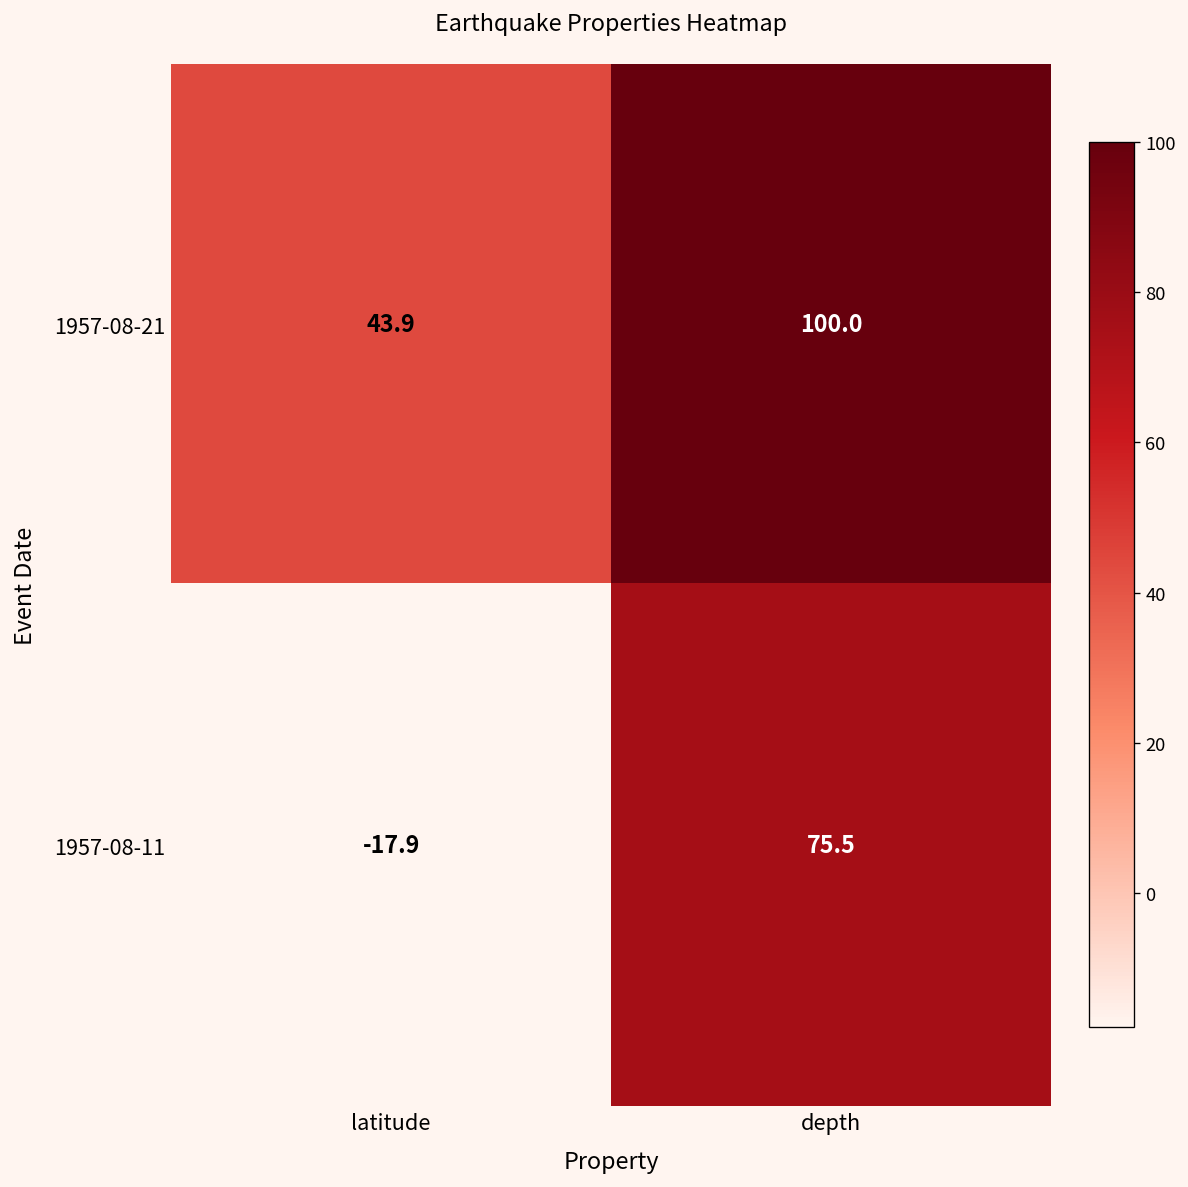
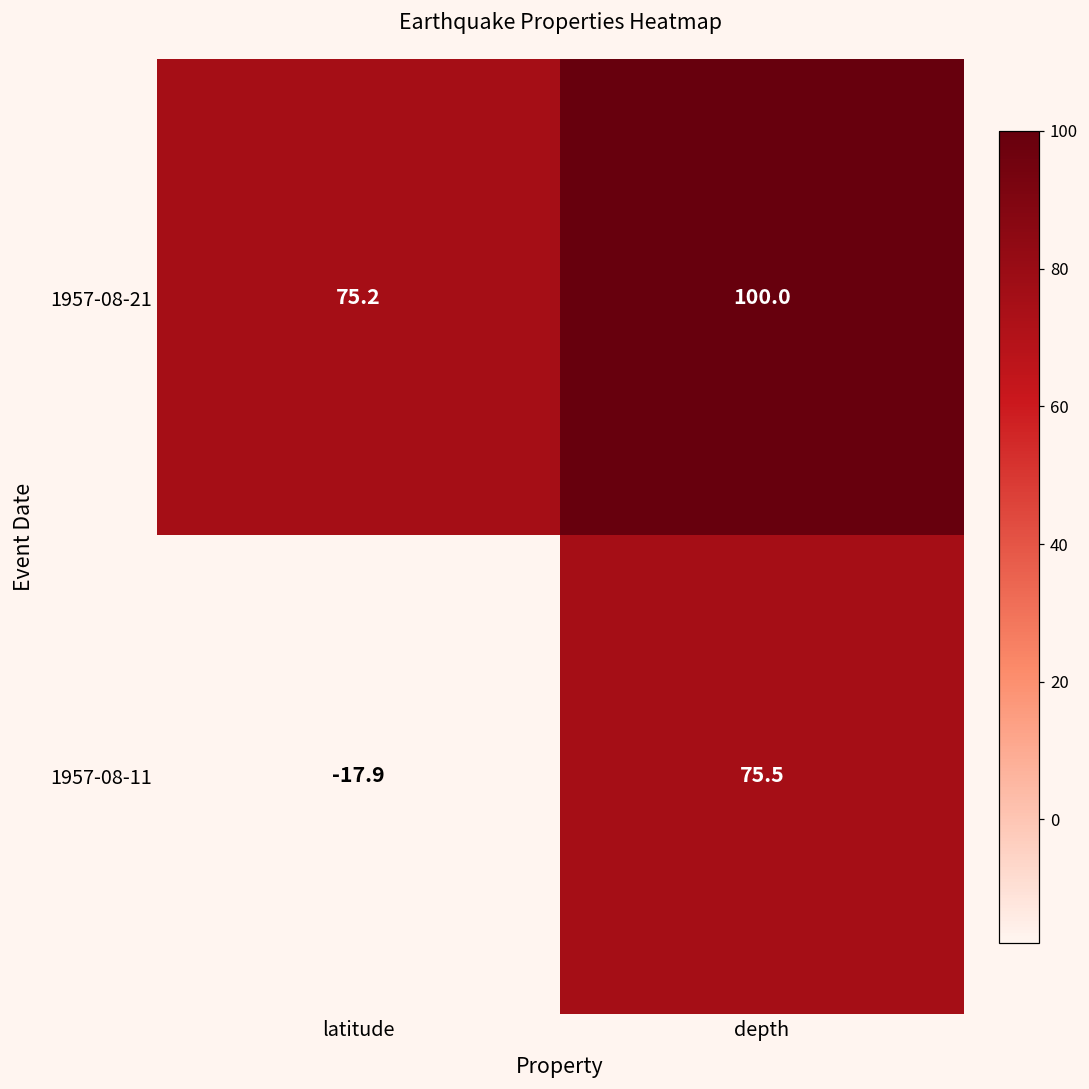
  {
    "1957-08-21": {
-     "latitude": 43.9,
+     "latitude": 75.2,
      "depth": 100.0
    },
    "1957-08-11": {
      "latitude": -17.9,
      "depth": 75.5
    }
  }
